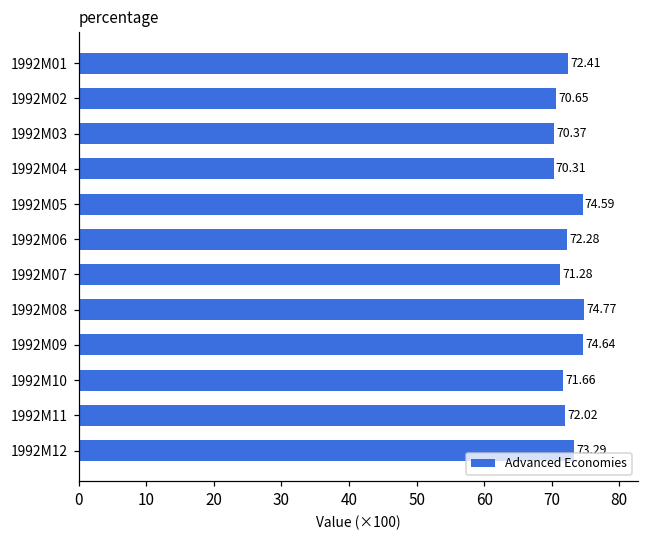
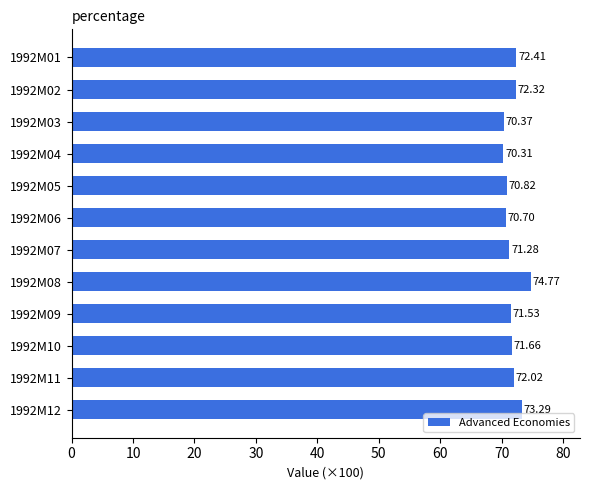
  {
    "1992M01": 72.41,
-   "1992M02": 70.65,
+   "1992M02": 72.32,
    "1992M03": 70.37,
    "1992M04": 70.31,
-   "1992M05": 74.59,
-   "1992M06": 72.28,
+   "1992M05": 70.82,
+   "1992M06": 70.70,
    "1992M07": 71.28,
    "1992M08": 74.77,
-   "1992M09": 74.64,
+   "1992M09": 71.53,
    "1992M10": 71.66,
    "1992M11": 72.02
  }
